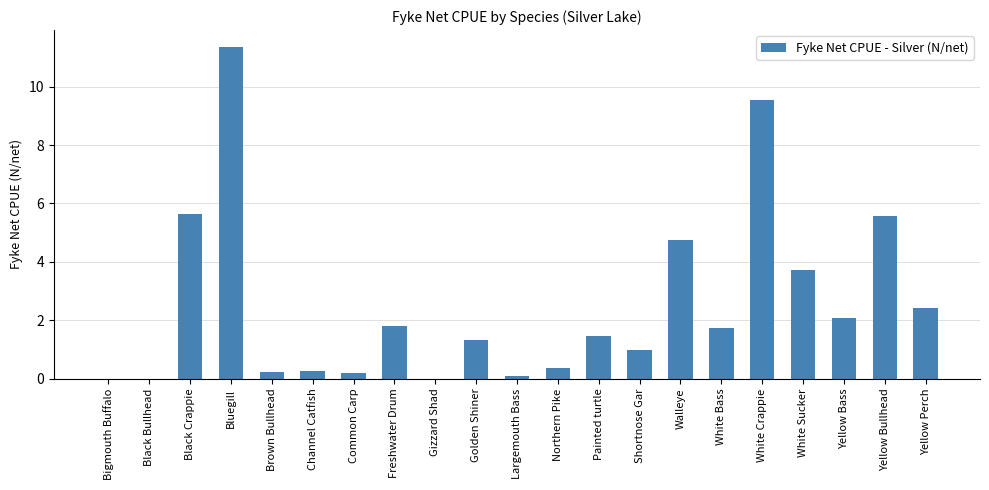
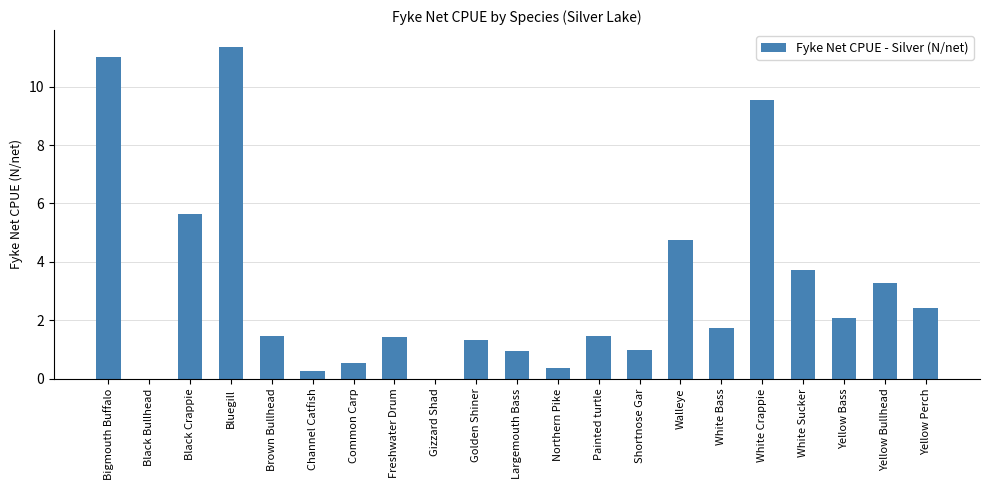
  {
-   "Bigmouth Buffalo": 0,
+   "Bigmouth Buffalo": 11,
    "Black Bullhead": 0.0,
    "Black Crappie": 5.6,
    "Bluegill": 11.4,
-   "Brown Bullhead": 0.2,
+   "Brown Bullhead": 1.5,
    "Channel Catfish": 0.3,
-   "Common Carp": 0.2,
-   "Freshwater Drum": 1.8,
+   "Common Carp": 0.5,
+   "Freshwater Drum": 1.4,
    "Gizzard Shad": 0.0,
    "Golden Shiner": 1.3,
-   "Largemouth Bass": 0.1,
+   "Largemouth Bass": 1.0,
    "Northern Pike": 0.4,
    "Painted turtle": 1.5,
    "Shortnose Gar": 1.0,
    "Walleye": 4.7,
    "White Bass": 1.7,
    "White Crappie": 9.6,
    "White Sucker": 3.7,
    "Yellow Bass": 2.1,
-   "Yellow Bullhead": 5.6,
+   "Yellow Bullhead": 3.3,
    "Yellow Perch": 2.4
  }
